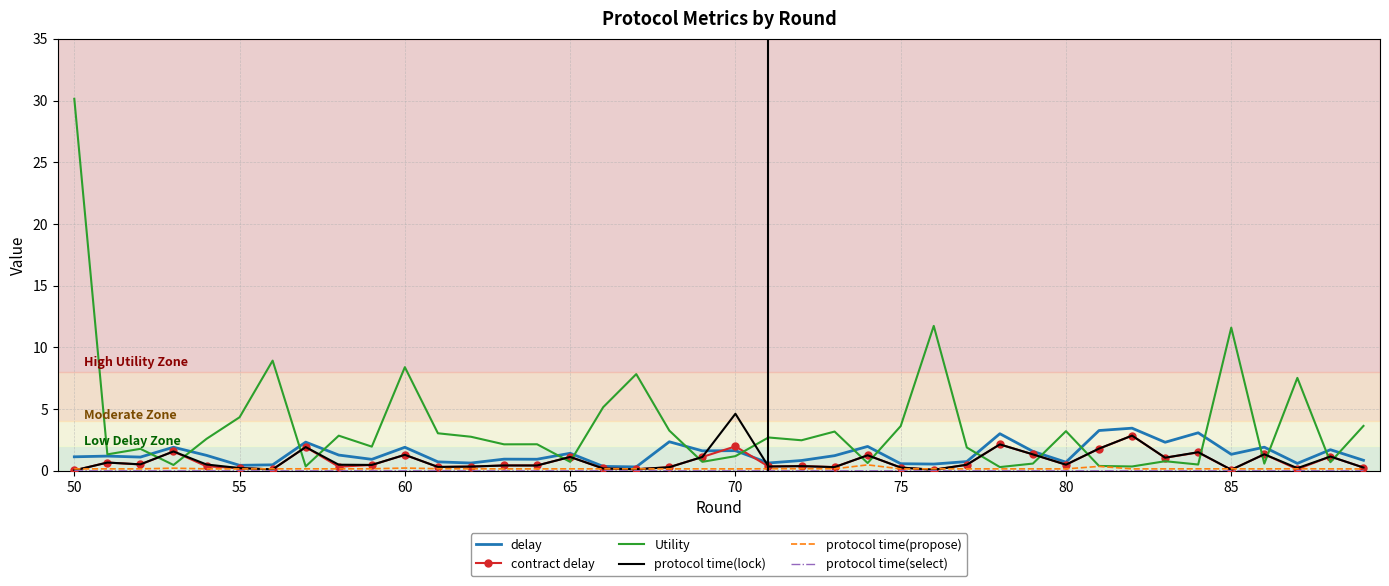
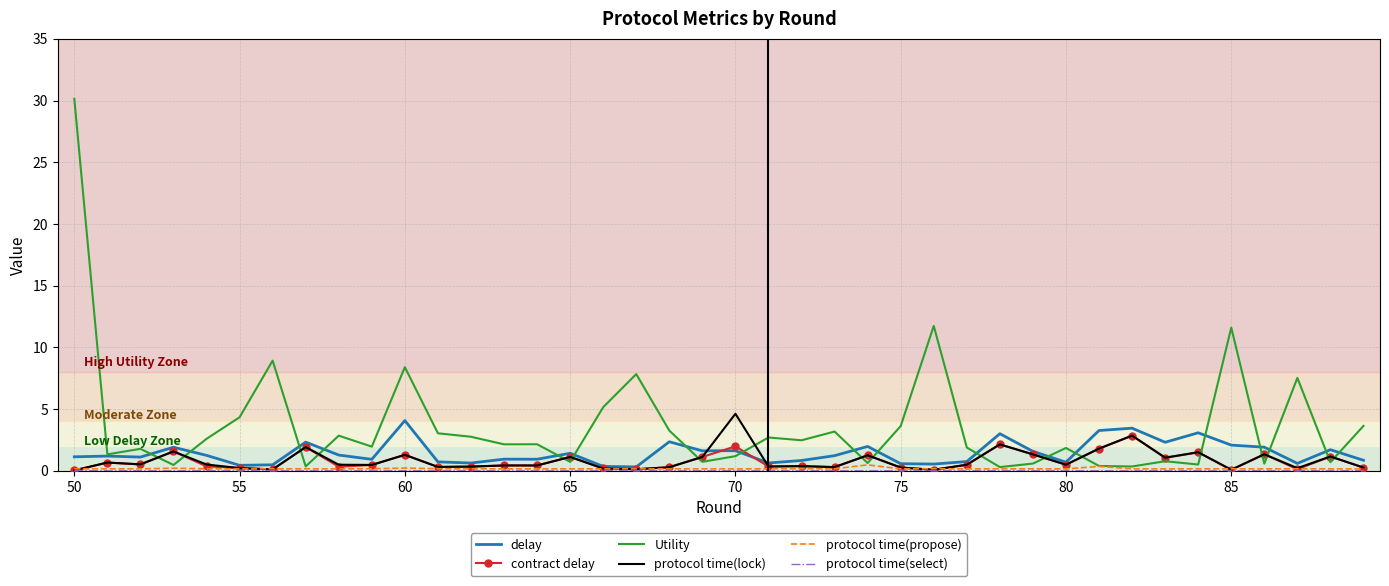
  {
    "delay": {
      "50": 1.1,
      "55": 0.4,
-     "60": 1.9,
+     "60": 4.1,
      "65": 1.4,
      "70": 1.6,
      "75": 0.6,
-     "85": 1.3
+     "85": 2.1
    },
    "contract delay": {
      "70": 2.0
    },
    "Utility": {
      "50": 30.1,
      "55": 4.3,
      "60": 8.4,
      "65": 0.7,
      "70": 1.2,
      "75": 3.6,
-     "80": 3.2,
+     "80": 1.9,
      "85": 11.6
    },
    "protocol time(lock)": {
      "70": 4.6
    },
    "protocol time(propose)": {
      "60": 0.2
    },
    "protocol time(select)": {
      "60": 0.0
    }
  }
